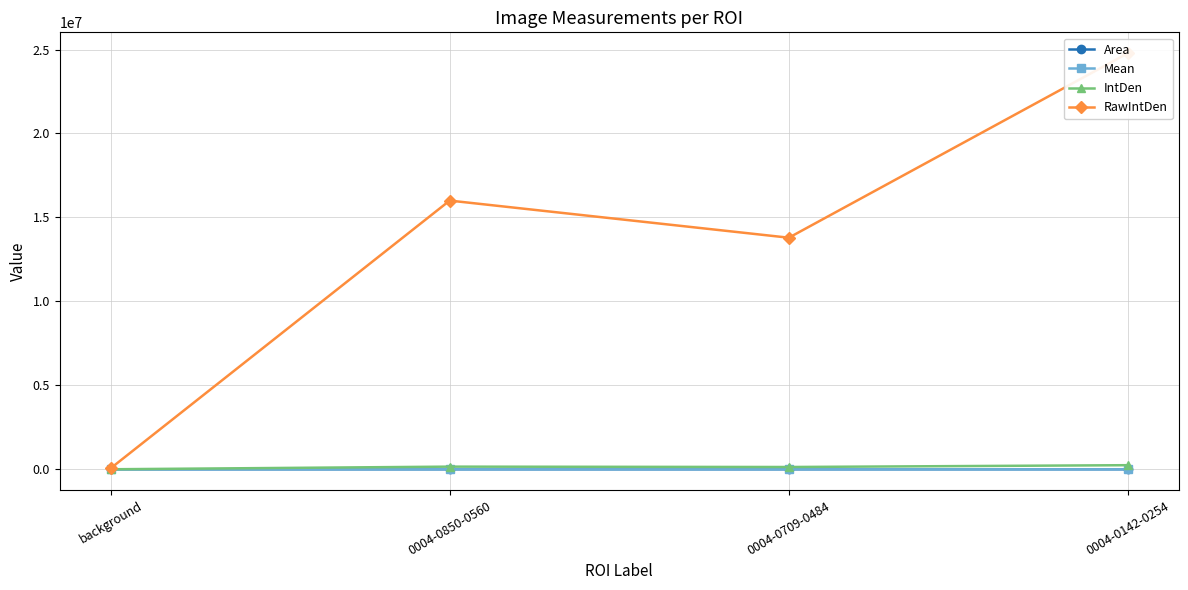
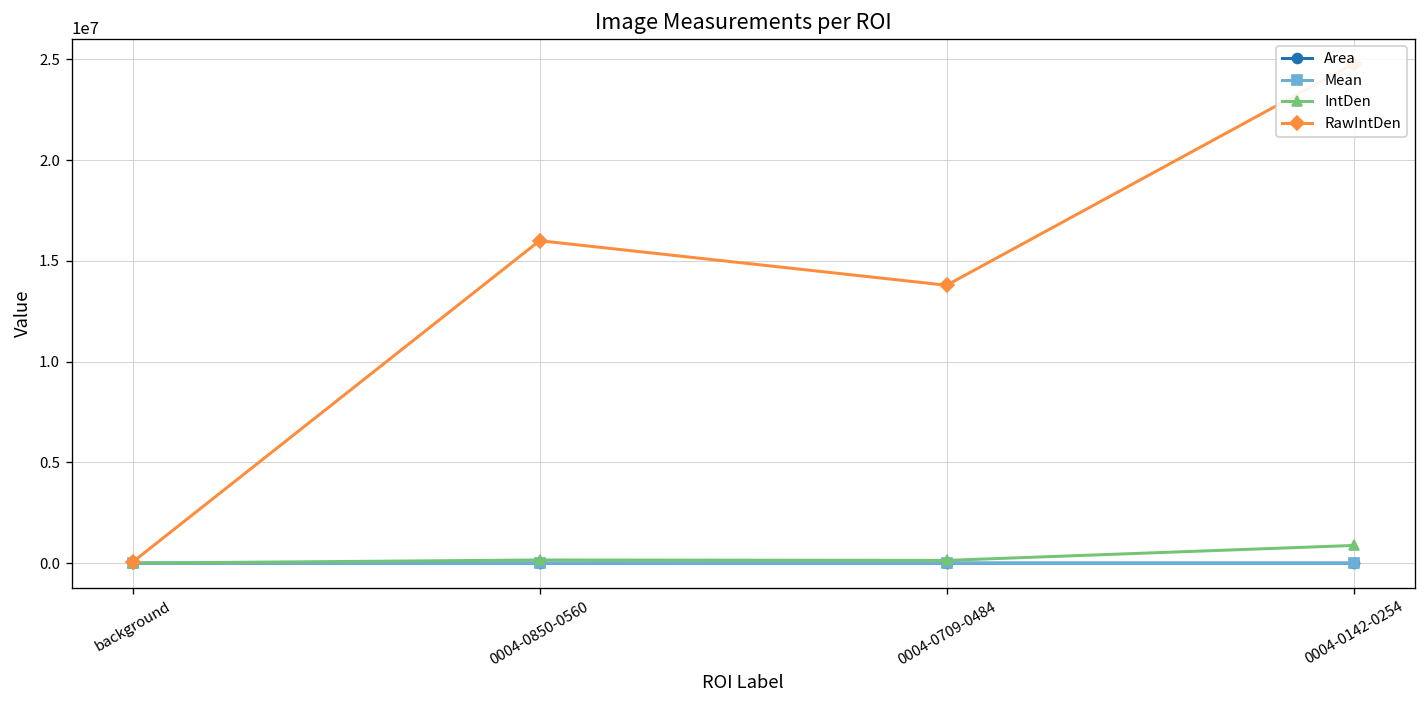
  {
    "Mean": {
      "0004-0850-0560": 0,
      "0004-0142-0254": 0
    },
    "IntDen": {
      "0004-0850-0560": 200000,
-     "0004-0142-0254": 200000
+     "0004-0142-0254": 900000
    },
    "RawIntDen": {
      "0004-0850-0560": 16000000,
      "0004-0709-0484": 13800000
    }
  }
